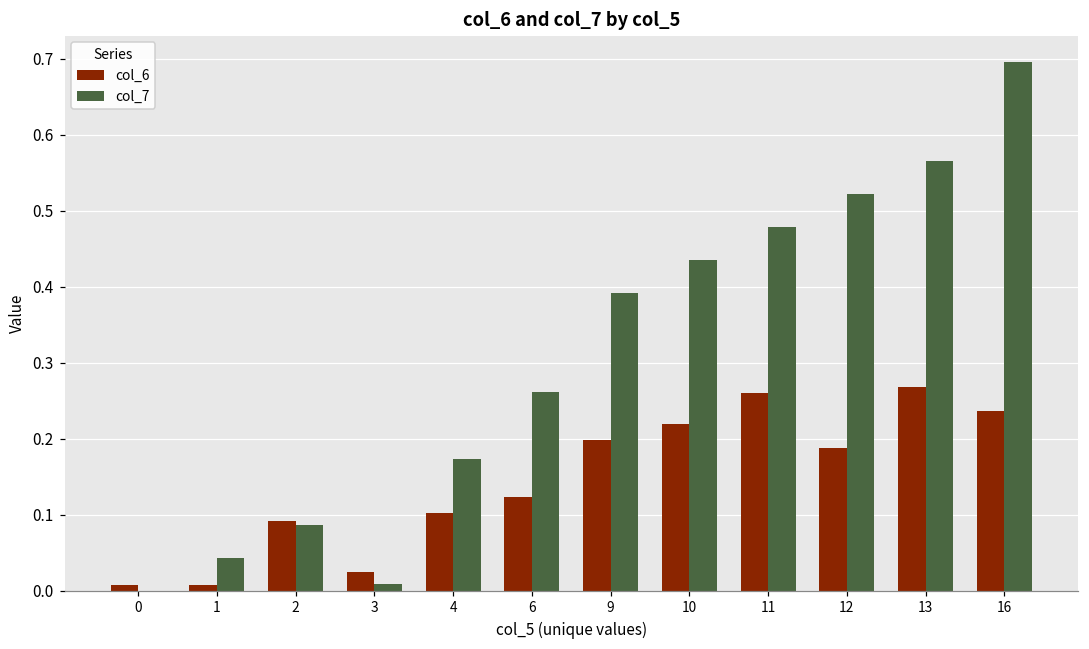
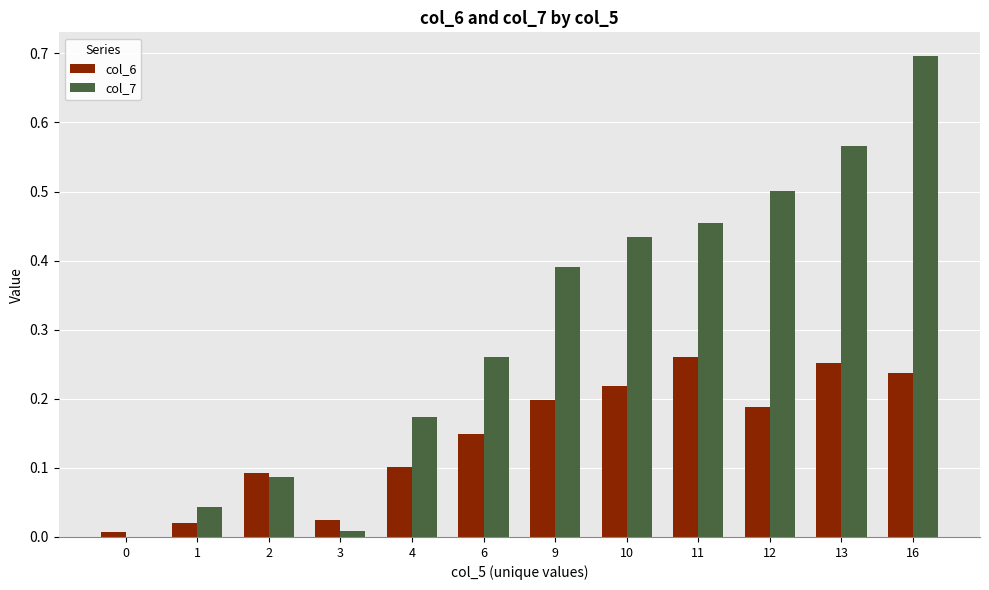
  {
    "col_6": {
      "0": 0.01,
-     "1": 0.01,
+     "1": 0.02,
      "2": 0.09,
      "3": 0.02,
      "4": 0.10,
-     "6": 0.12,
+     "6": 0.15,
      "9": 0.20,
      "10": 0.22,
      "11": 0.26,
      "12": 0.19,
-     "13": 0.27,
+     "13": 0.25,
      "16": 0.24
    },
    "col_7": {
      "0": 0.00,
      "1": 0.04,
      "2": 0.09,
      "3": 0.01,
      "4": 0.17,
      "6": 0.26,
      "9": 0.39,
      "10": 0.43,
-     "11": 0.48,
-     "12": 0.52,
+     "11": 0.45,
+     "12": 0.50,
      "13": 0.57,
      "16": 0.70
    }
  }
